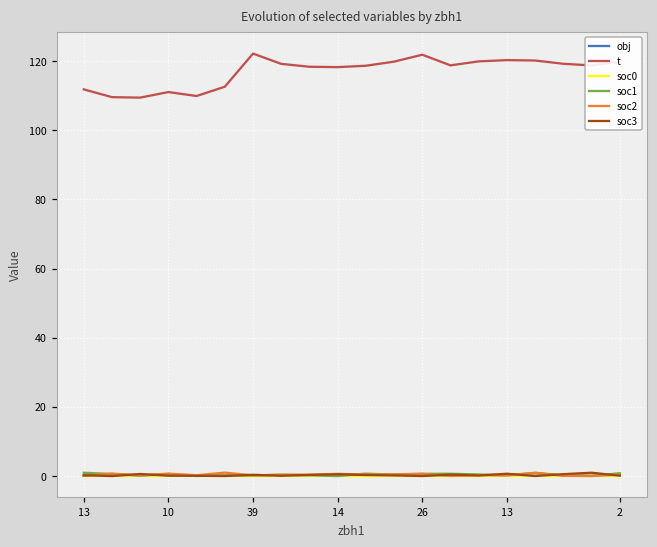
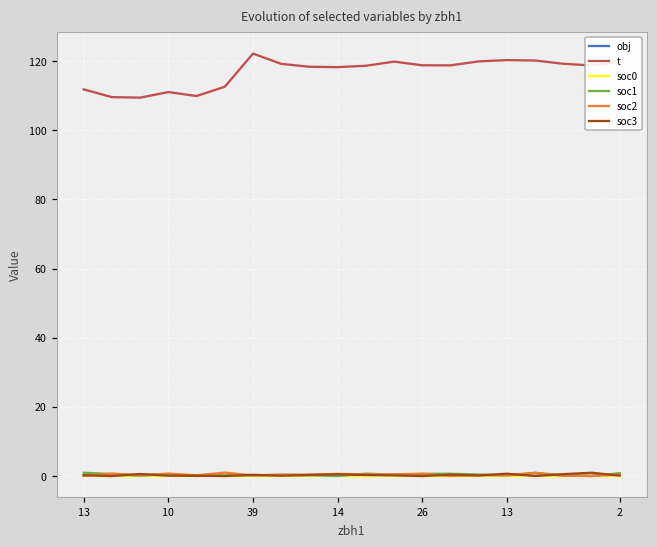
  {
    "t": {
      "39": 122,
-     "26": 122
+     "26": 119
    }
  }
